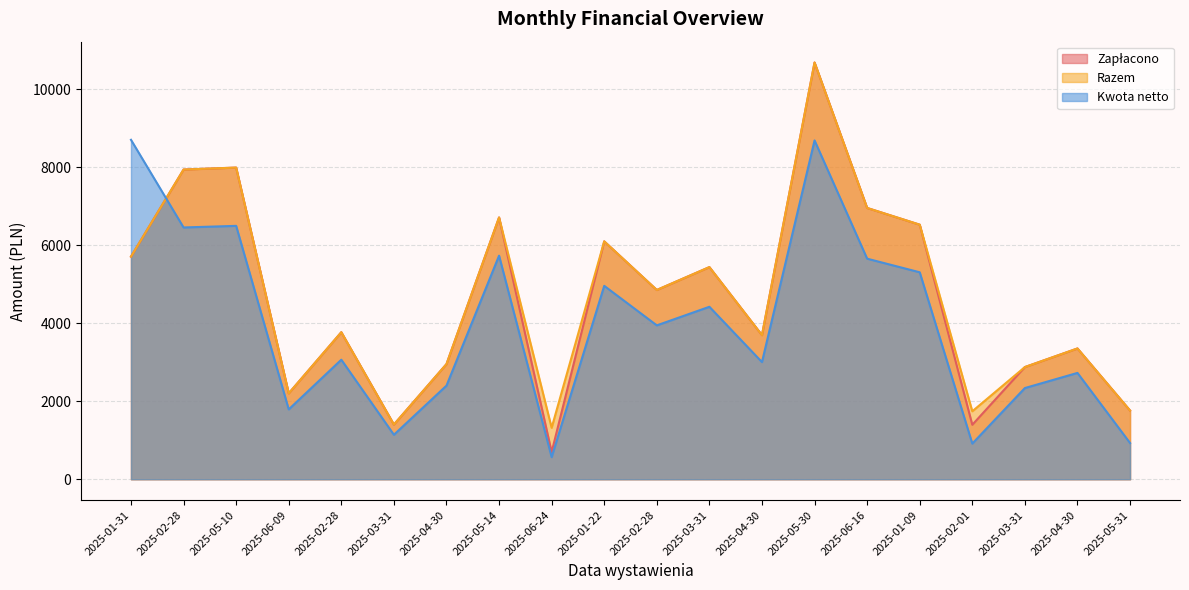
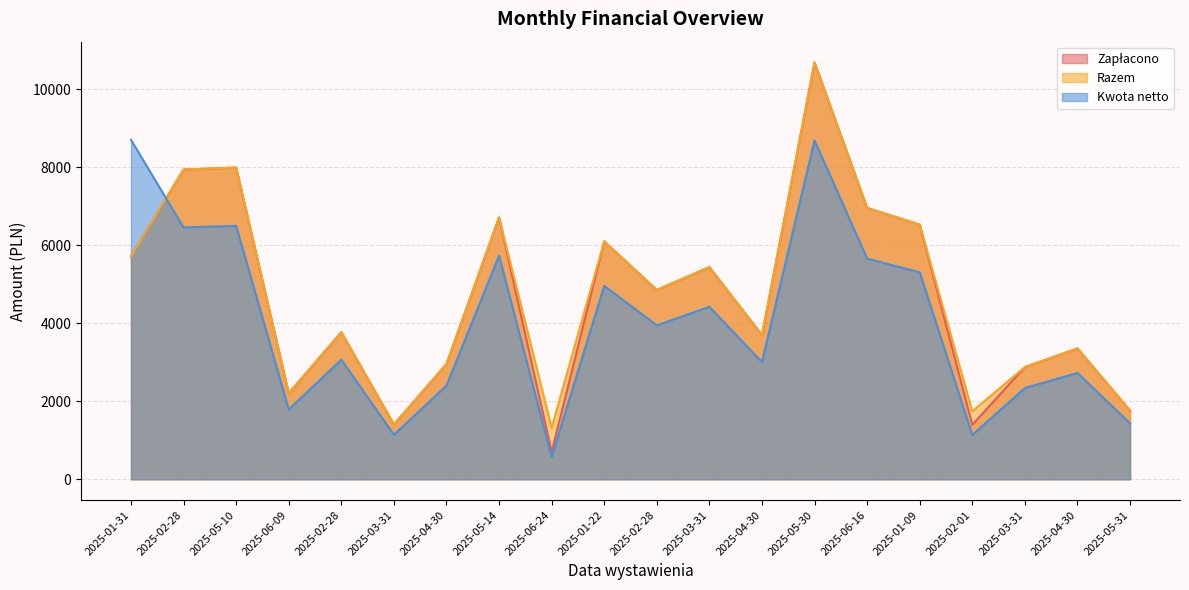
  {
    "Zapłacono": {
      "2025-06-24": 700,
      "2025-02-01": 1400
    },
    "Razem": {
      "2025-06-24": 1300,
      "2025-02-01": 1700
    },
    "Kwota netto": {
      "2025-01-31": 8700,
      "2025-05-10": 6500,
      "2025-06-09": 1800,
      "2025-05-14": 5700,
      "2025-06-24": 600,
      "2025-01-22": 5000,
      "2025-05-30": 8700,
      "2025-06-16": 5700,
      "2025-01-09": 5300,
-     "2025-02-01": 900,
-     "2025-05-31": 900
+     "2025-02-01": 1100,
+     "2025-05-31": 1400
    }
  }
